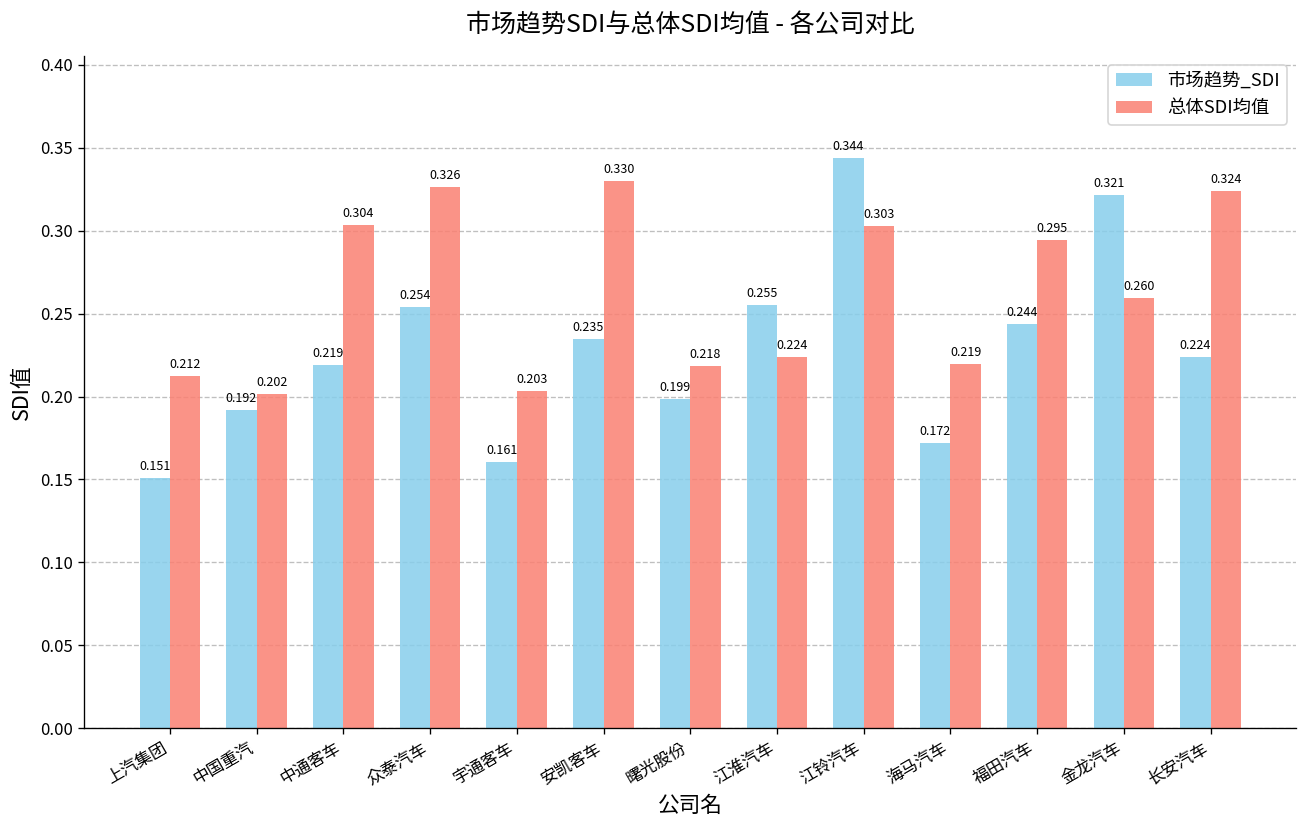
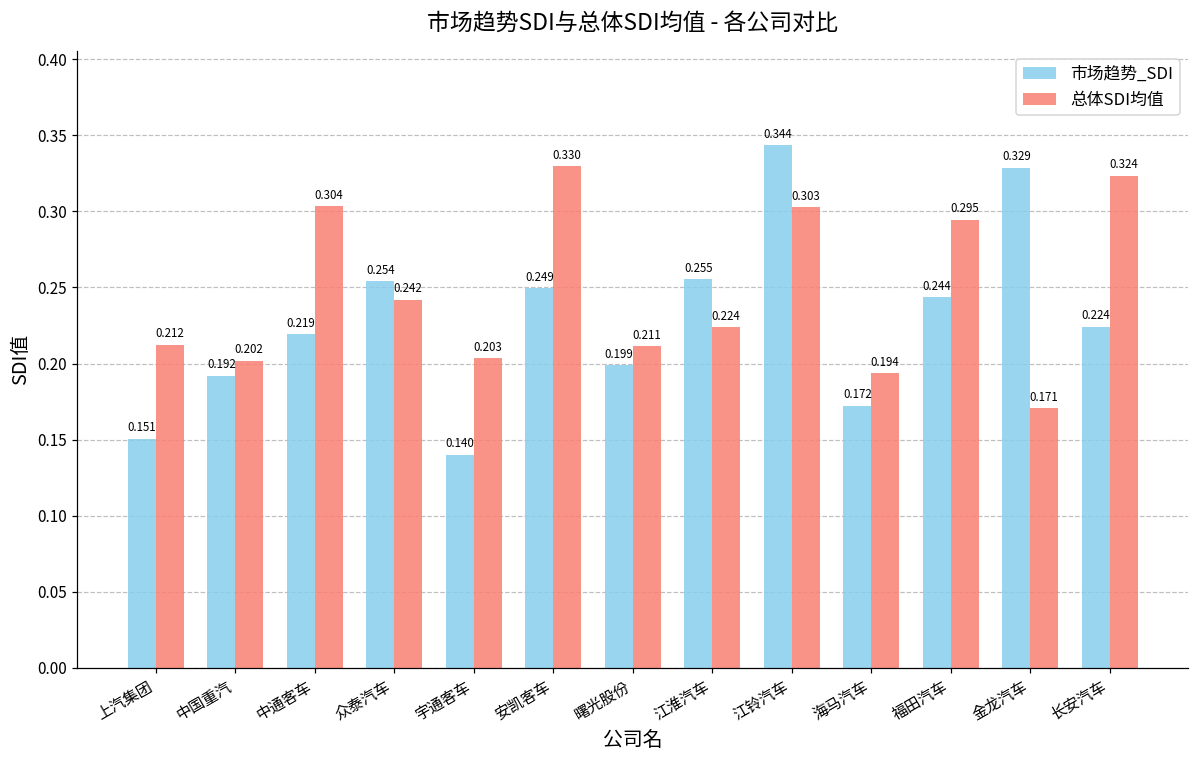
  {
    "市场趋势_SDI": {
      "上汽集团": 0.151,
      "中国重汽": 0.192,
      "中通客车": 0.219,
      "众泰汽车": 0.254,
-     "宇通客车": 0.161,
-     "安凯客车": 0.235,
+     "宇通客车": 0.140,
+     "安凯客车": 0.249,
      "曙光股份": 0.199,
      "江淮汽车": 0.255,
      "江铃汽车": 0.344,
      "海马汽车": 0.172,
      "福田汽车": 0.244,
-     "金龙汽车": 0.321,
+     "金龙汽车": 0.329,
      "长安汽车": 0.224
    },
    "总体SDI均值": {
      "上汽集团": 0.212,
      "中国重汽": 0.202,
      "中通客车": 0.304,
-     "众泰汽车": 0.326,
+     "众泰汽车": 0.242,
      "宇通客车": 0.203,
      "安凯客车": 0.330,
-     "曙光股份": 0.218,
+     "曙光股份": 0.211,
      "江淮汽车": 0.224,
      "江铃汽车": 0.303,
-     "海马汽车": 0.219,
+     "海马汽车": 0.194,
      "福田汽车": 0.295,
-     "金龙汽车": 0.260,
+     "金龙汽车": 0.171,
      "长安汽车": 0.324
    }
  }
